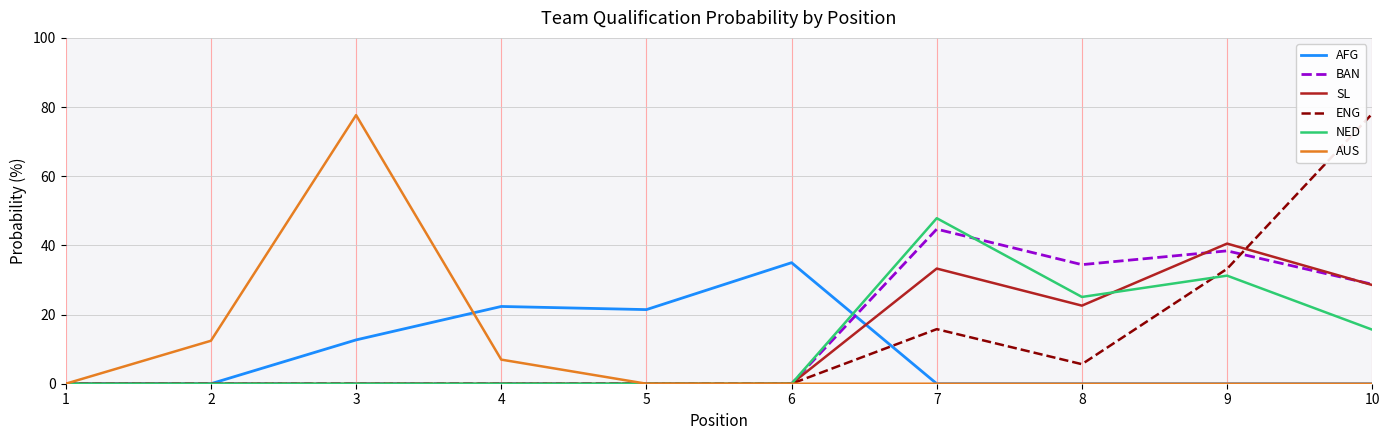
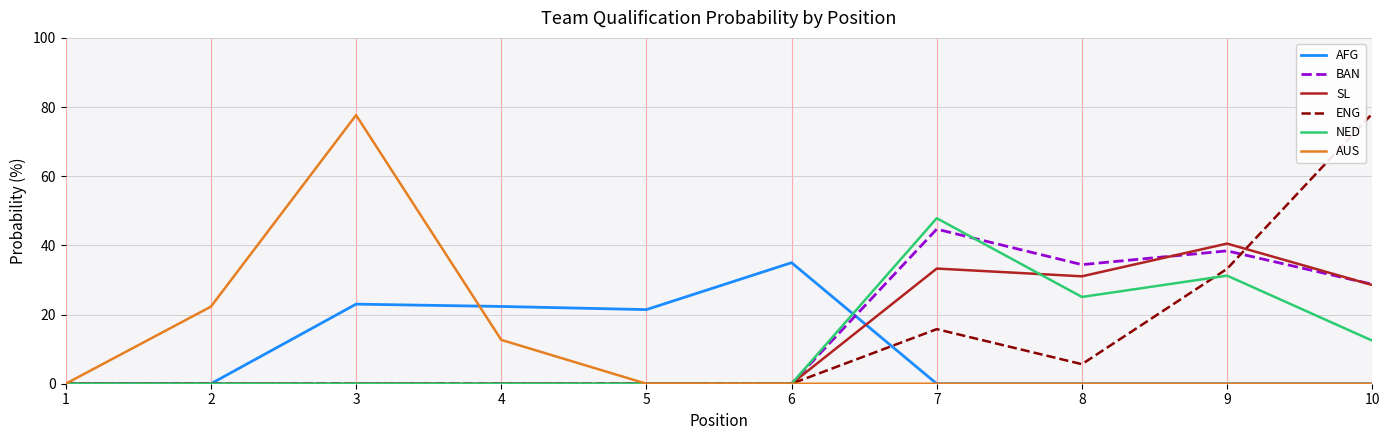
  {
    "AFG": {
-     "3": 13,
+     "3": 23,
      "4": 22,
      "5": 21,
      "6": 35
    },
    "BAN": {
      "7": 45,
      "8": 34,
      "9": 38
    },
    "SL": {
      "7": 33,
-     "8": 23,
+     "8": 31,
      "9": 41
    },
    "ENG": {
      "7": 16,
      "8": 6,
      "9": 33,
      "10": 78
    },
    "NED": {
      "7": 48,
      "8": 25,
      "9": 31,
-     "10": 16
+     "10": 12
    },
    "AUS": {
-     "2": 12,
+     "2": 22,
      "3": 78,
-     "4": 7
+     "4": 13
    }
  }
